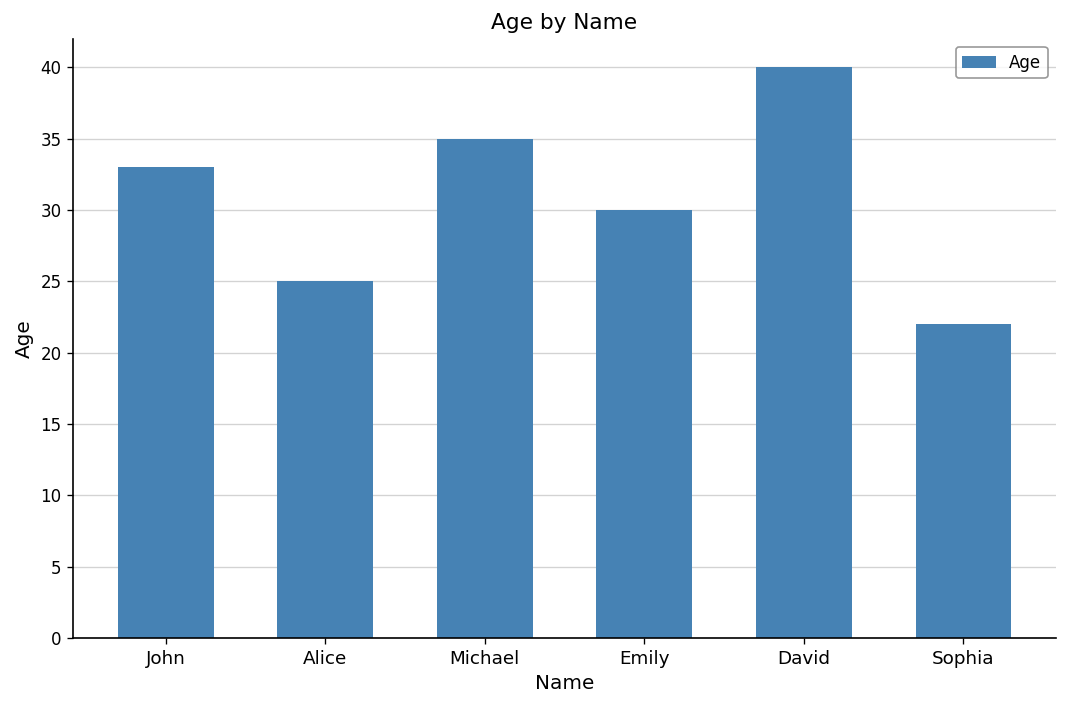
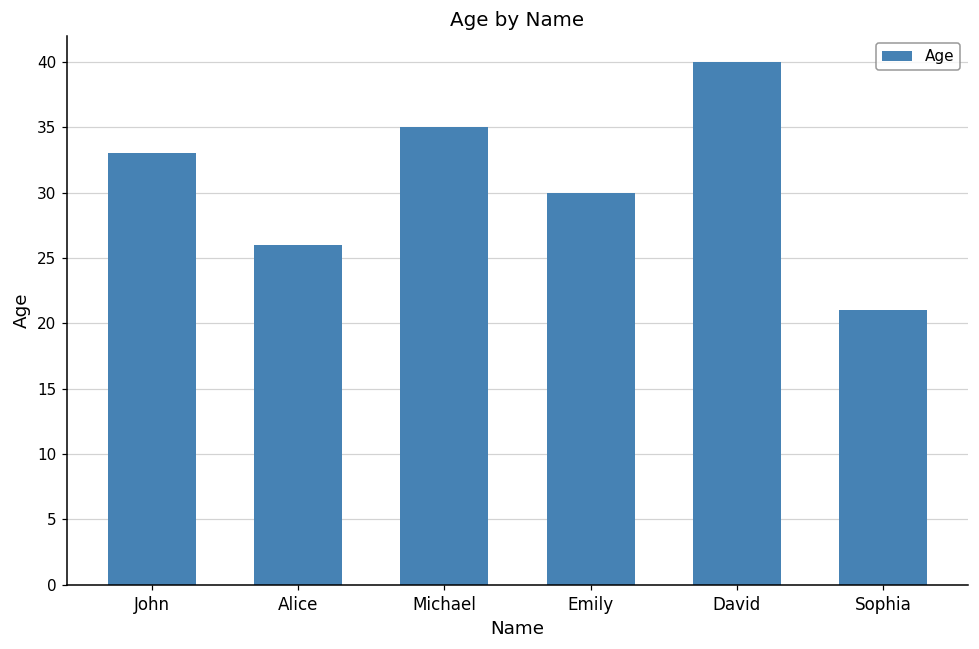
  {
    "John": 33,
-   "Alice": 25,
+   "Alice": 26,
    "Michael": 35,
    "Emily": 30,
    "David": 40,
-   "Sophia": 22
+   "Sophia": 21
  }
